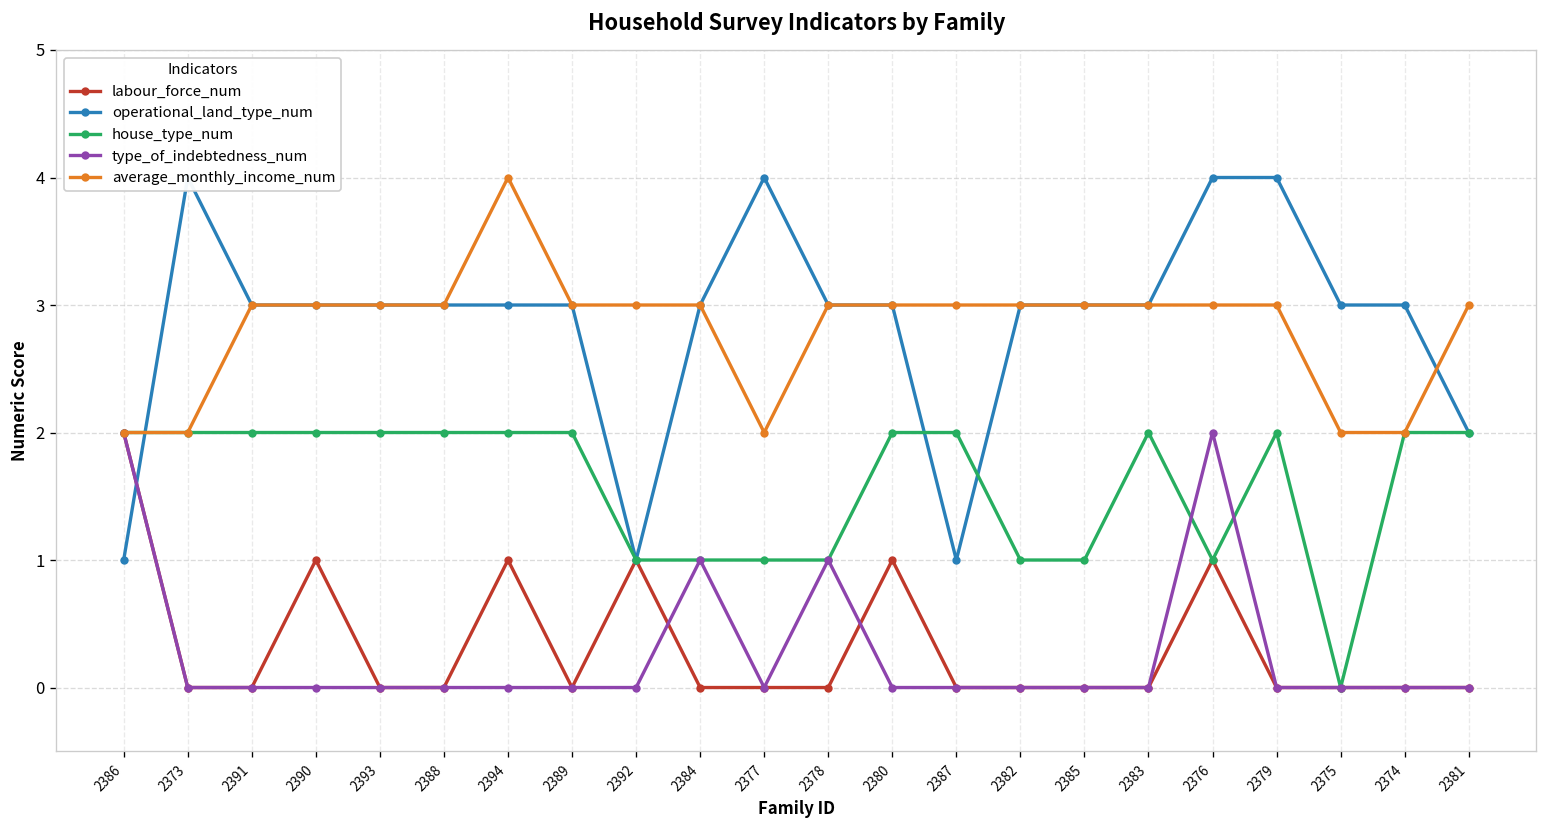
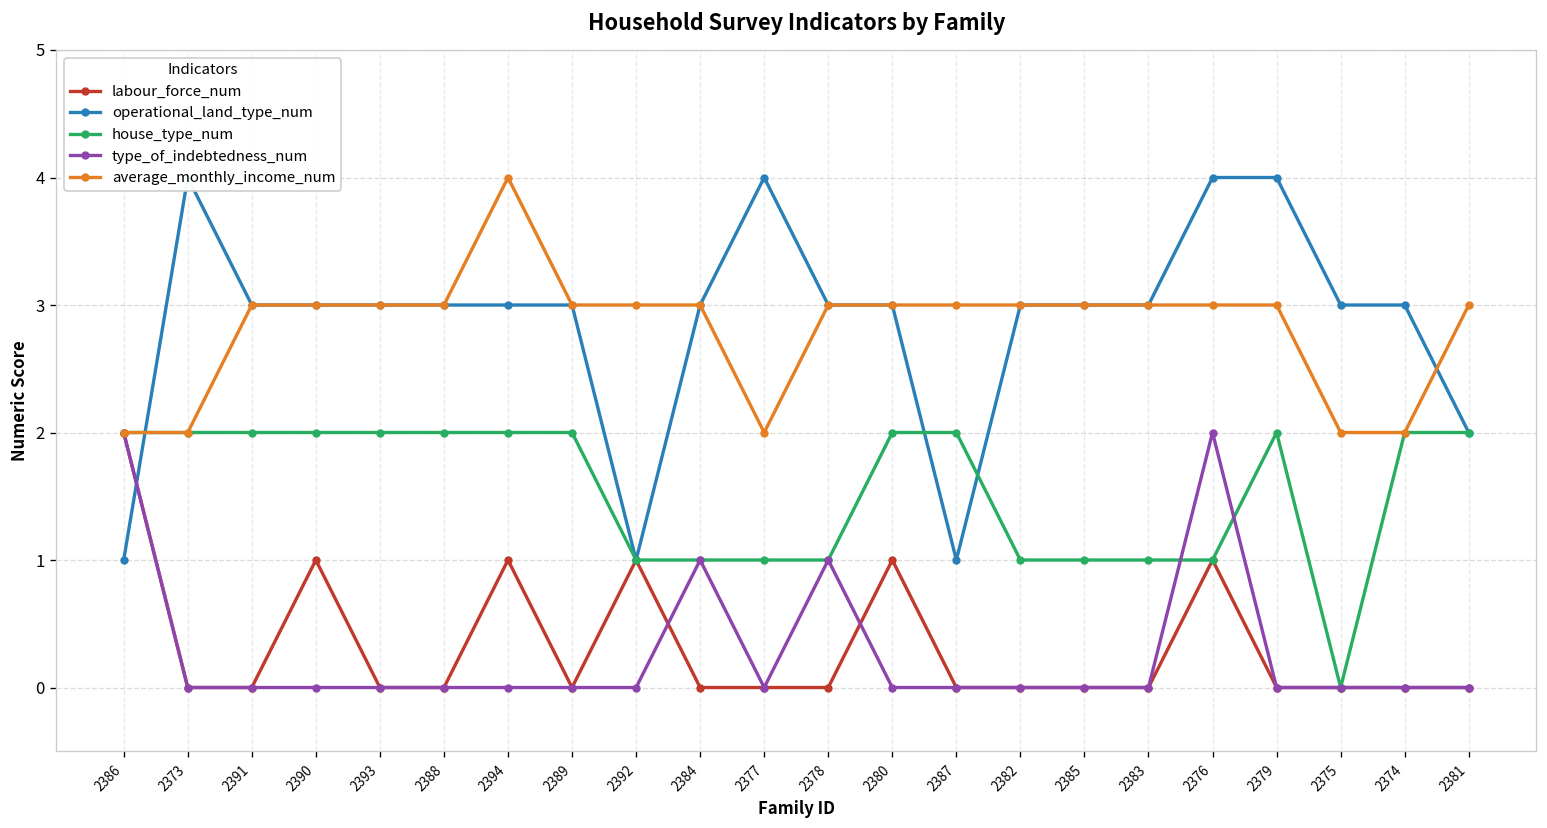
  {
    "labour_force_num": {
      "2390": 1,
      "2394": 1,
      "2384": 0,
      "2378": 0,
      "2380": 1
    },
    "operational_land_type_num": {
      "2386": 1,
      "2394": 3,
      "2377": 4,
      "2387": 1,
      "2376": 4,
      "2379": 4,
      "2375": 3,
      "2374": 3
    },
    "house_type_num": {
      "2391": 2,
      "2390": 2,
      "2393": 2,
      "2388": 2,
      "2394": 2,
      "2389": 2,
      "2377": 1,
      "2380": 2,
      "2387": 2,
      "2382": 1,
      "2385": 1,
-     "2383": 2,
+     "2383": 1,
      "2379": 2
    },
    "type_of_indebtedness_num": {
      "2390": 0,
      "2394": 0,
      "2392": 0,
      "2380": 0,
      "2376": 2
    },
    "average_monthly_income_num": {
      "2394": 4,
      "2392": 3,
      "2377": 2,
      "2387": 3,
      "2376": 3,
      "2379": 3,
      "2375": 2,
      "2381": 3
    }
  }
